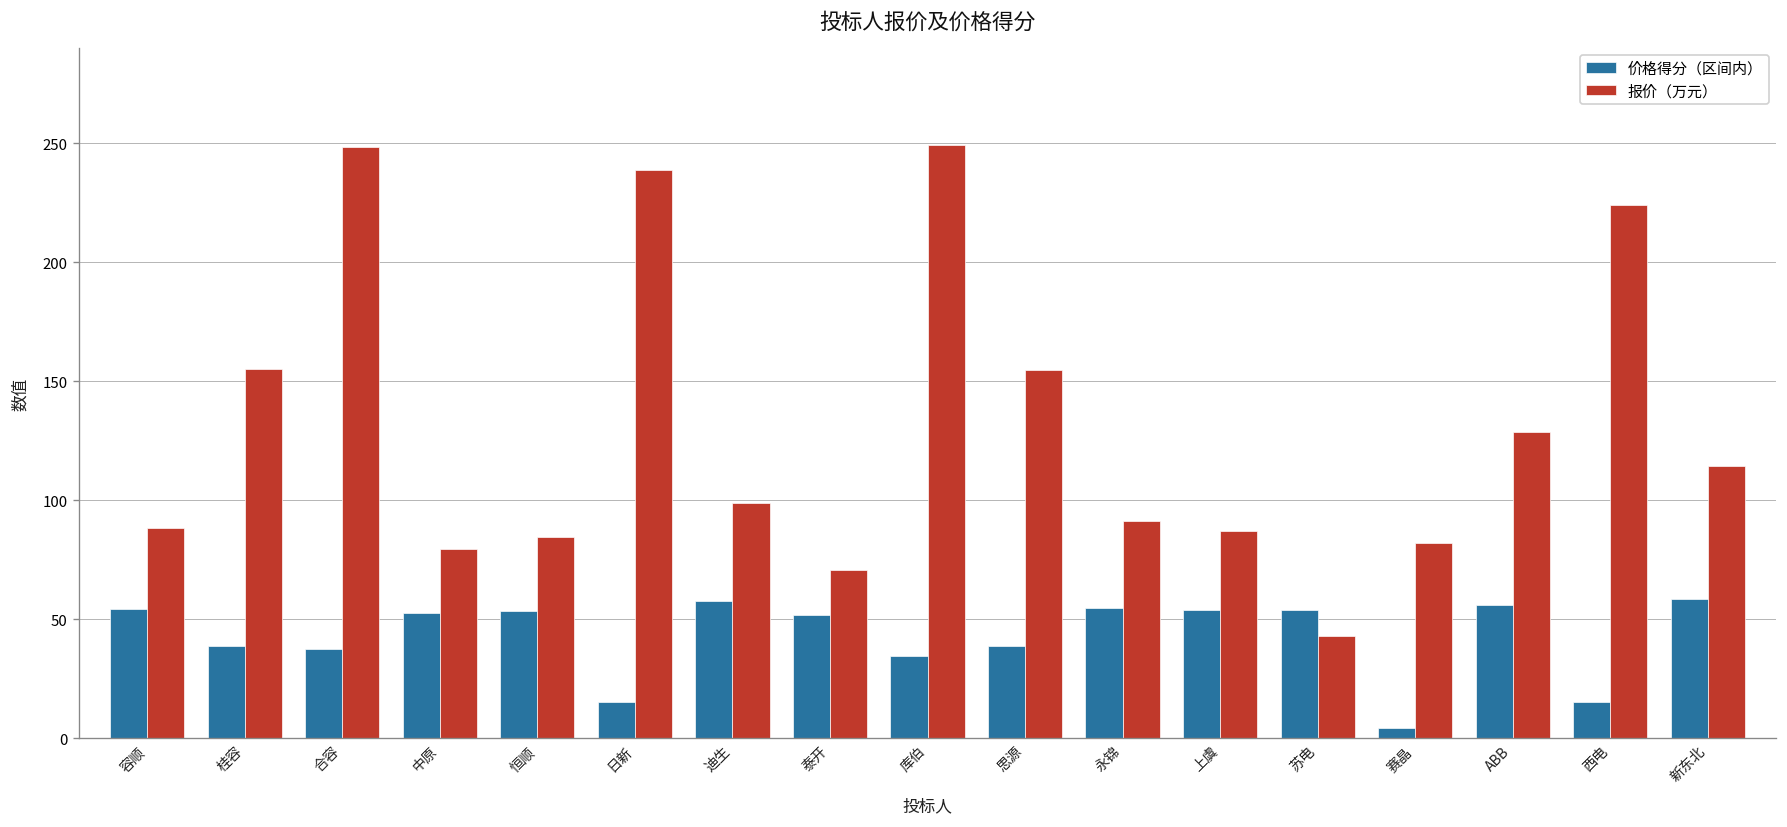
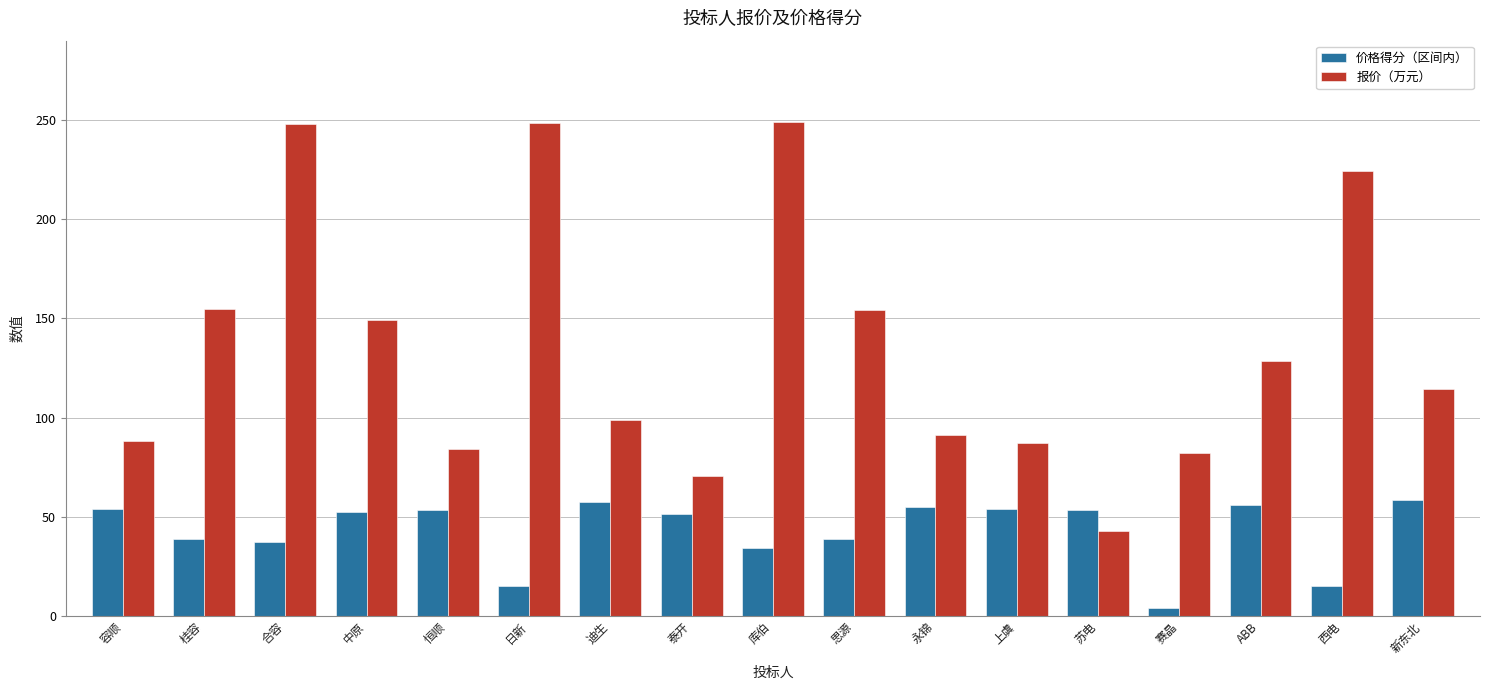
  {
    "价格得分（区间内）": {
      "容顺": 54,
      "桂容": 39,
      "合容": 37,
      "中原": 52,
      "恒顺": 53,
      "日新": 15,
      "迪生": 58,
      "泰开": 52,
      "库伯": 34,
      "思源": 39,
      "永锦": 55,
      "上虞": 54,
      "苏电": 54,
      "赛晶": 4,
      "ABB": 56,
      "西电": 15,
      "新东北": 59
    },
    "报价（万元）": {
      "容顺": 88,
      "桂容": 155,
      "合容": 248,
-     "中原": 79,
+     "中原": 149,
      "恒顺": 84,
-     "日新": 239,
+     "日新": 249,
      "迪生": 99,
      "泰开": 71,
      "库伯": 249,
      "思源": 154,
      "永锦": 91,
      "上虞": 87,
      "苏电": 43,
      "赛晶": 82,
      "ABB": 129,
      "西电": 224,
      "新东北": 114
    }
  }
